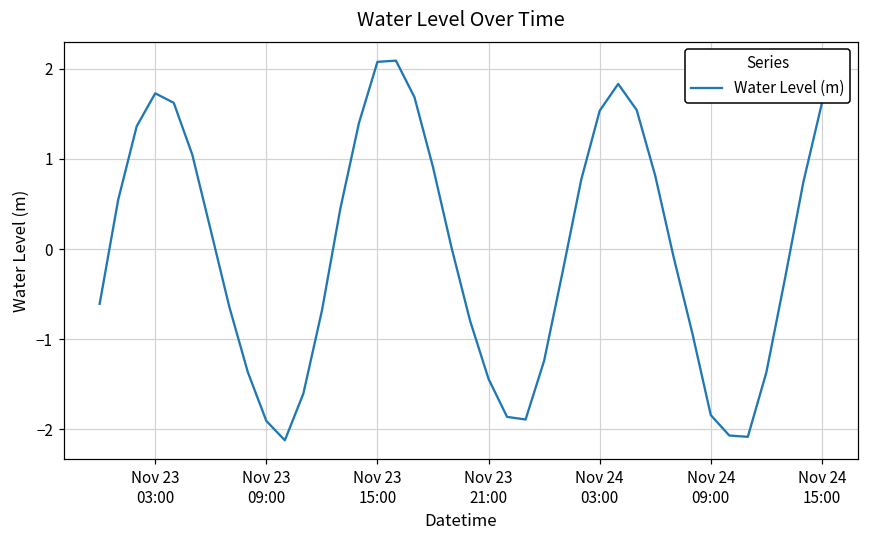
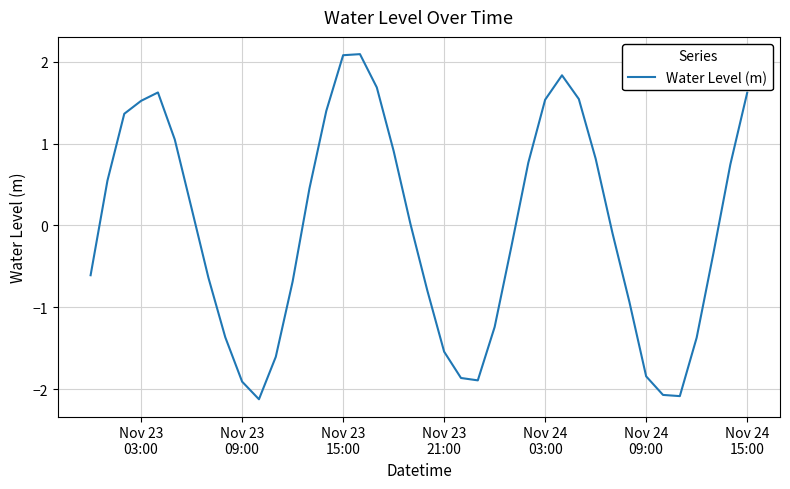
  {
-   "Nov 23 03:00": 1.7,
+   "Nov 23 03:00": 1.5,
    "Nov 23 09:00": -1.9,
    "Nov 23 15:00": 2.1,
-   "Nov 23 21:00": -1.4,
+   "Nov 23 21:00": -1.5,
    "Nov 24 03:00": 1.5,
    "Nov 24 09:00": -1.8,
    "Nov 24 15:00": 1.6
  }
